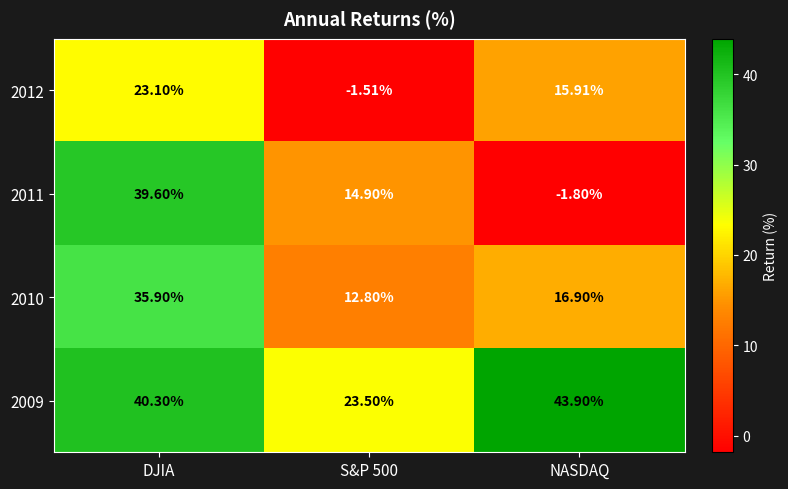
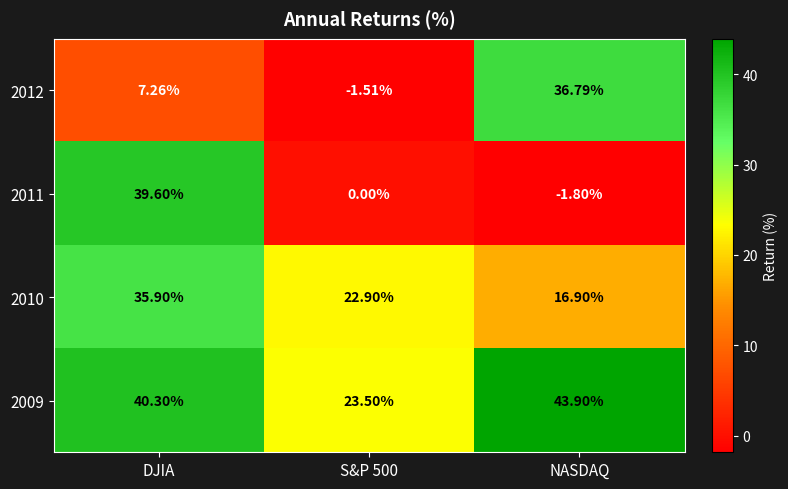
  {
    "2012": {
-     "DJIA": "23.10%",
+     "DJIA": "7.26%",
      "S&P 500": "-1.51%",
-     "NASDAQ": "15.91%"
+     "NASDAQ": "36.79%"
    },
    "2011": {
      "DJIA": "39.60%",
-     "S&P 500": "14.90%",
+     "S&P 500": "0.00%",
      "NASDAQ": "-1.80%"
    },
    "2010": {
      "DJIA": "35.90%",
-     "S&P 500": "12.80%",
+     "S&P 500": "22.90%",
      "NASDAQ": "16.90%"
    },
    "2009": {
      "DJIA": "40.30%",
      "S&P 500": "23.50%",
      "NASDAQ": "43.90%"
    }
  }
